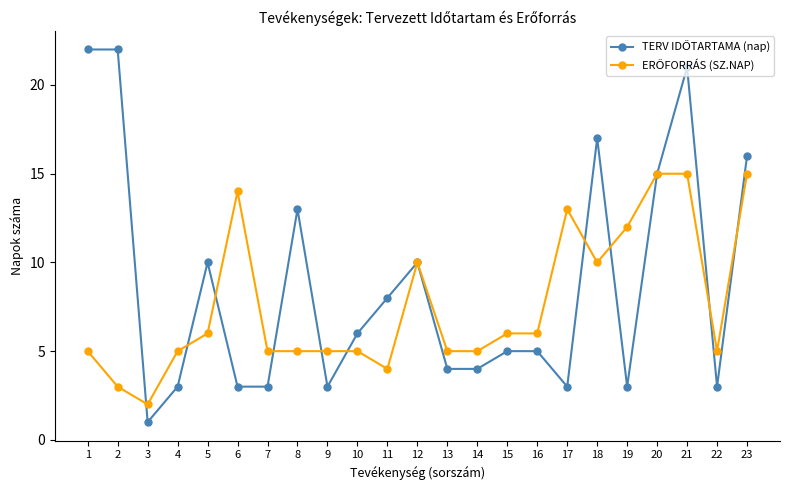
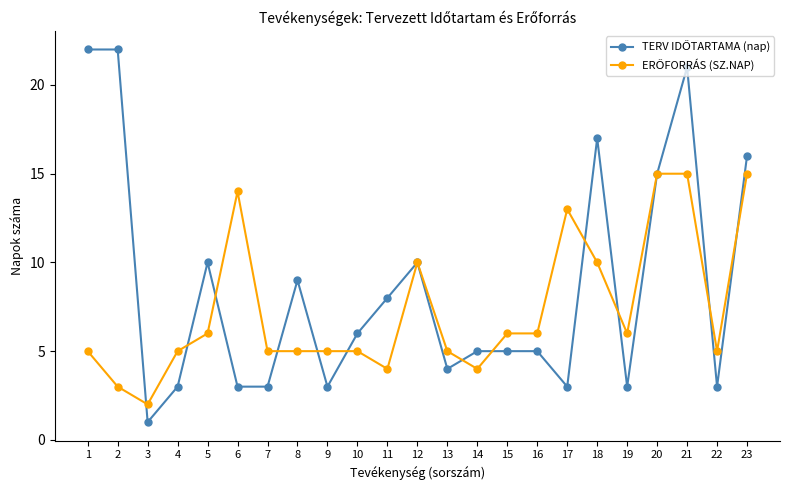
  {
    "TERV IDŐTARTAMA (nap)": {
      "1": 22,
      "2": 22,
      "3": 1,
      "4": 3,
      "5": 10,
      "6": 3,
      "7": 3,
-     "8": 13,
+     "8": 9,
      "9": 3,
      "10": 6,
      "11": 8,
      "13": 4,
-     "14": 4,
+     "14": 5,
      "15": 5,
      "16": 5,
      "17": 3,
      "18": 17,
      "19": 3,
      "22": 3,
      "23": 16
    },
    "ERŐFORRÁS (SZ.NAP)": {
      "1": 5,
      "2": 3,
      "3": 2,
      "4": 5,
      "5": 6,
      "6": 14,
      "7": 5,
      "8": 5,
      "9": 5,
      "10": 5,
      "11": 4,
      "13": 5,
-     "14": 5,
+     "14": 4,
      "15": 6,
      "16": 6,
      "17": 13,
      "18": 10,
-     "19": 12,
+     "19": 6,
      "21": 15,
      "22": 5,
      "23": 15
    }
  }
